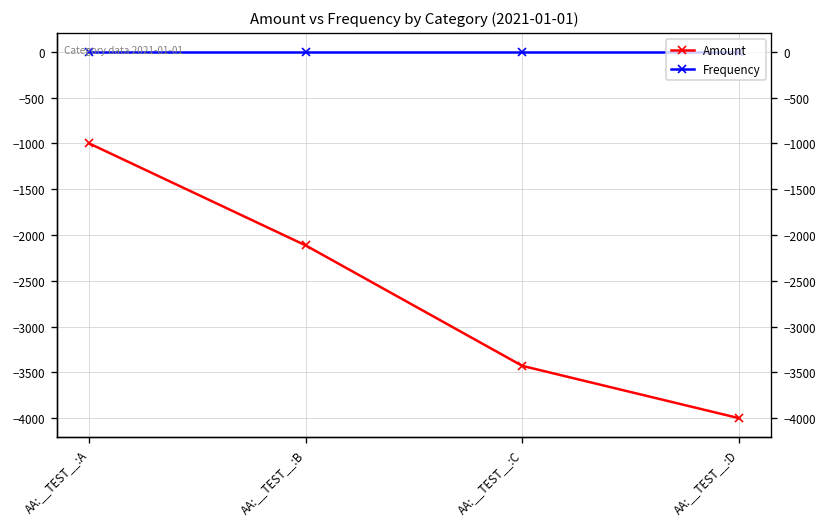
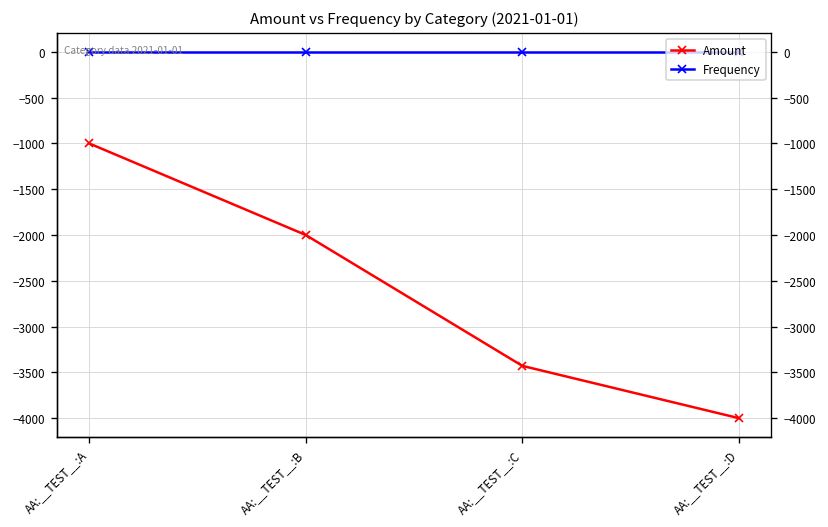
  {
    "Amount": {
      "AA:__TEST__:A": -1000,
-     "AA:__TEST__:B": -2100,
+     "AA:__TEST__:B": -2000,
      "AA:__TEST__:C": -3400,
      "AA:__TEST__:D": -4000
    },
    "Frequency": {
      "AA:__TEST__:B": 0,
      "AA:__TEST__:C": 0
    }
  }
